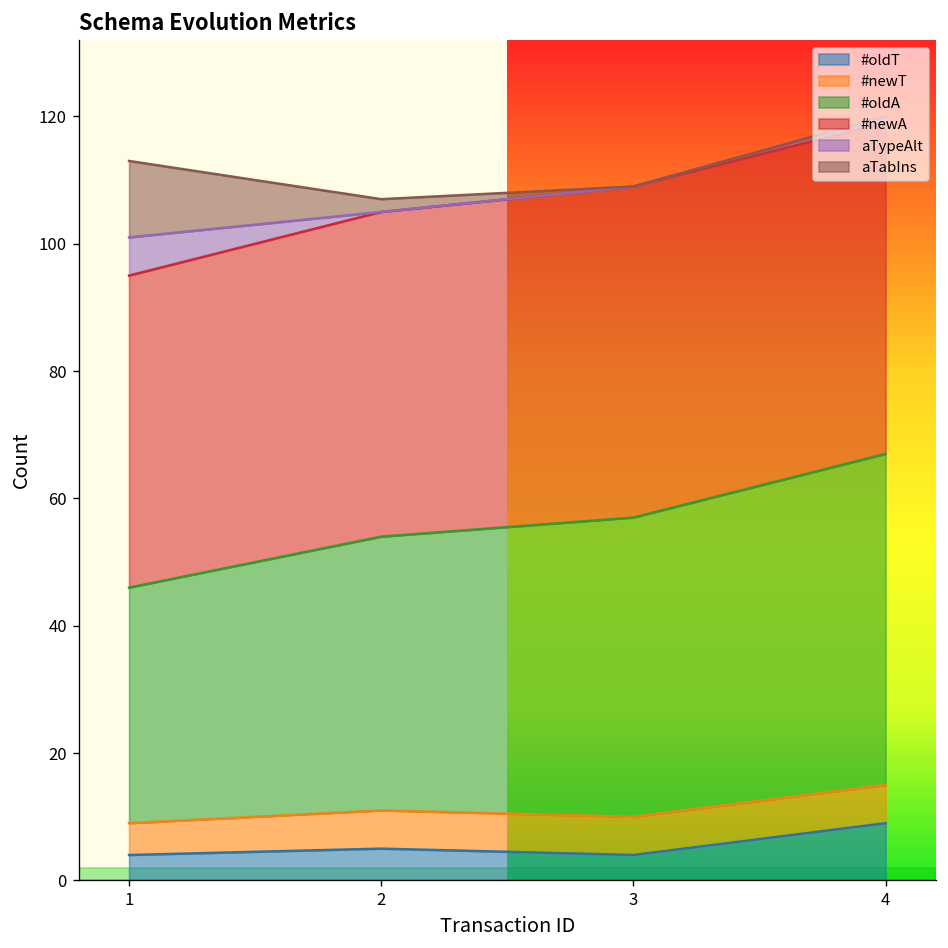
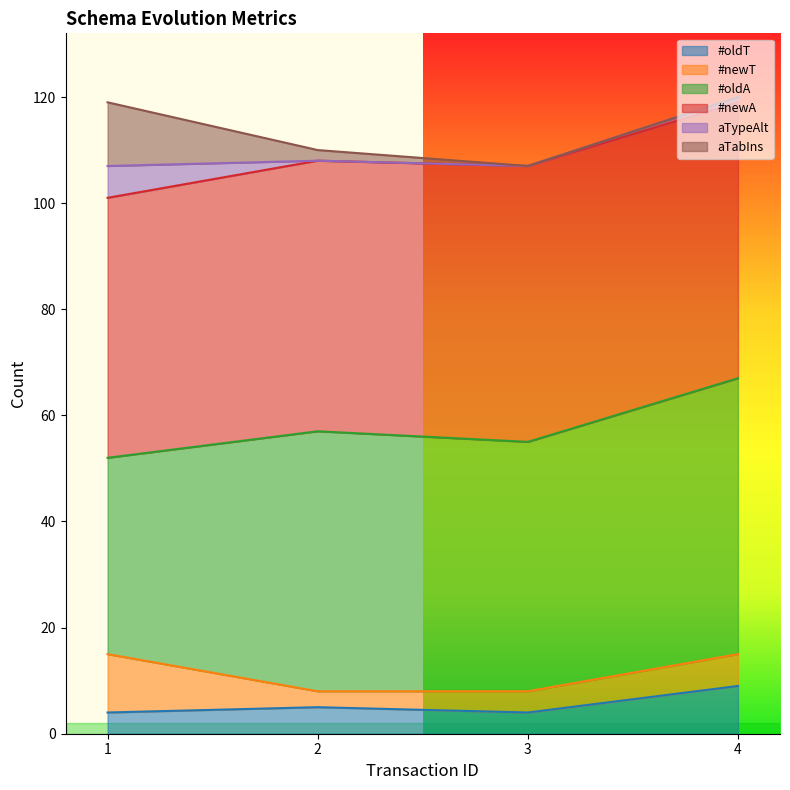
  {
    "#oldT": {
      "1": 4,
      "2": 5,
      "3": 4,
      "4": 9
    },
    "#newT": {
-     "1": 5,
-     "2": 6,
-     "3": 6,
+     "1": 11,
+     "2": 3,
+     "3": 4,
      "4": 6
    },
    "#oldA": {
      "1": 37,
-     "2": 43,
+     "2": 49,
      "3": 47,
      "4": 52
    },
    "#newA": {
      "1": 49
    },
    "aTypeAlt": {
      "1": 6
    },
    "aTabIns": {
      "1": 12,
      "2": 2
    }
  }
